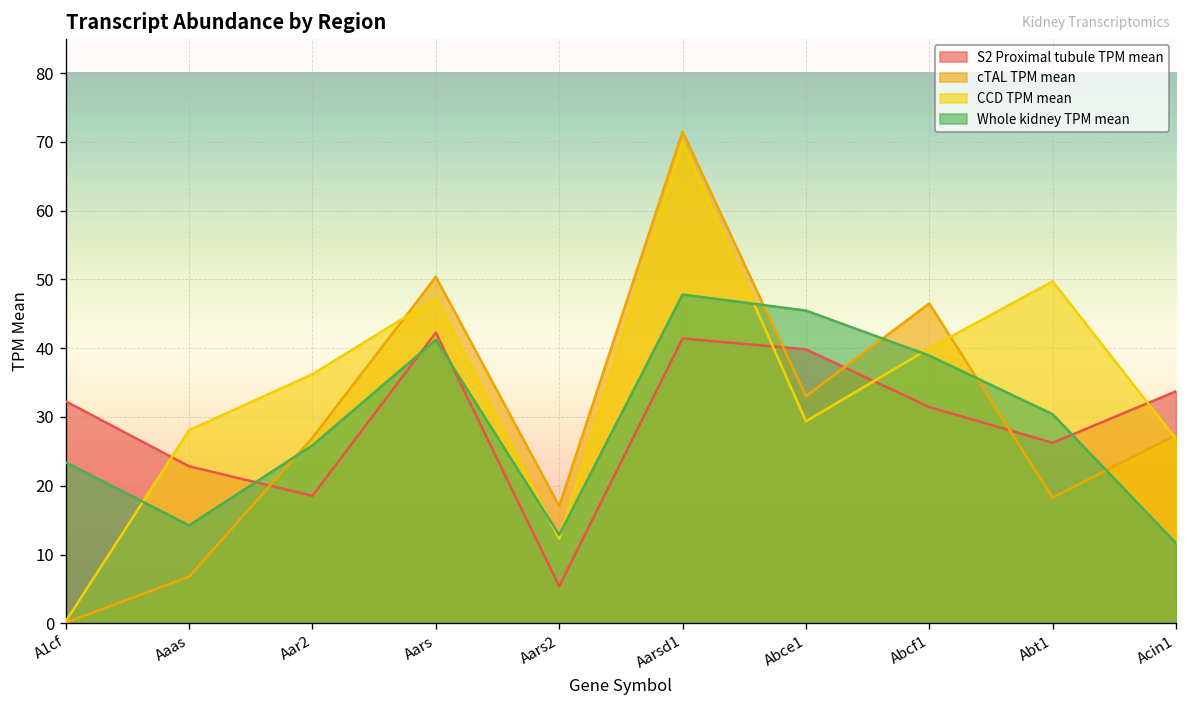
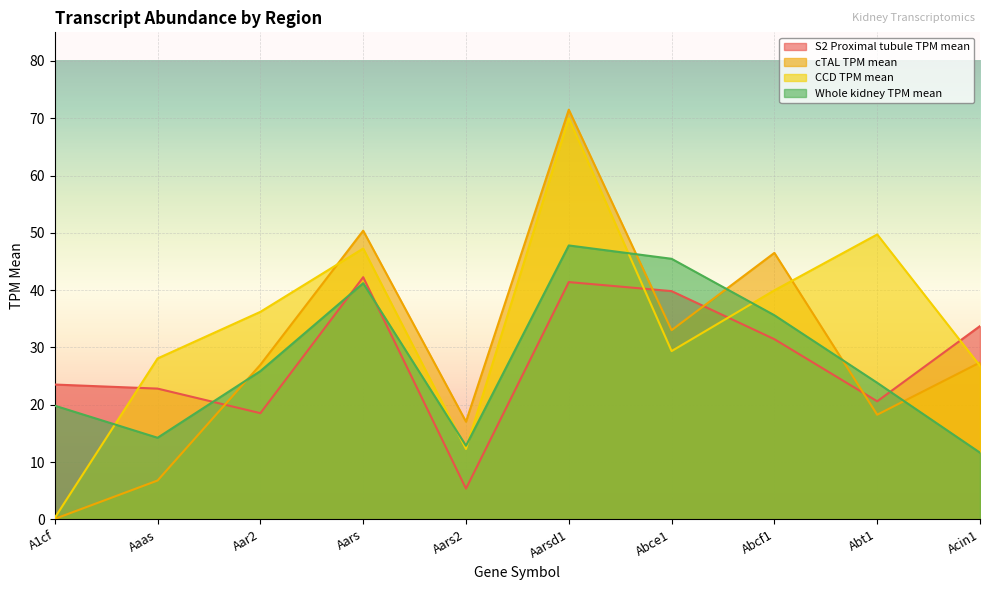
  {
    "S2 Proximal tubule TPM mean": {
-     "A1cf": 32,
+     "A1cf": 24,
      "Aaas": 23,
      "Aar2": 19,
      "Aars": 42,
      "Aars2": 5,
      "Aarsd1": 41,
      "Abce1": 40,
      "Abcf1": 31,
-     "Abt1": 26,
+     "Abt1": 21,
      "Acin1": 34
    },
    "Whole kidney TPM mean": {
-     "A1cf": 23,
+     "A1cf": 20,
      "Aaas": 14,
      "Aar2": 26,
      "Aars": 41,
      "Aars2": 13,
      "Aarsd1": 48,
      "Abce1": 45,
-     "Abcf1": 39,
-     "Abt1": 30,
+     "Abcf1": 36,
+     "Abt1": 24,
      "Acin1": 12
    }
  }
